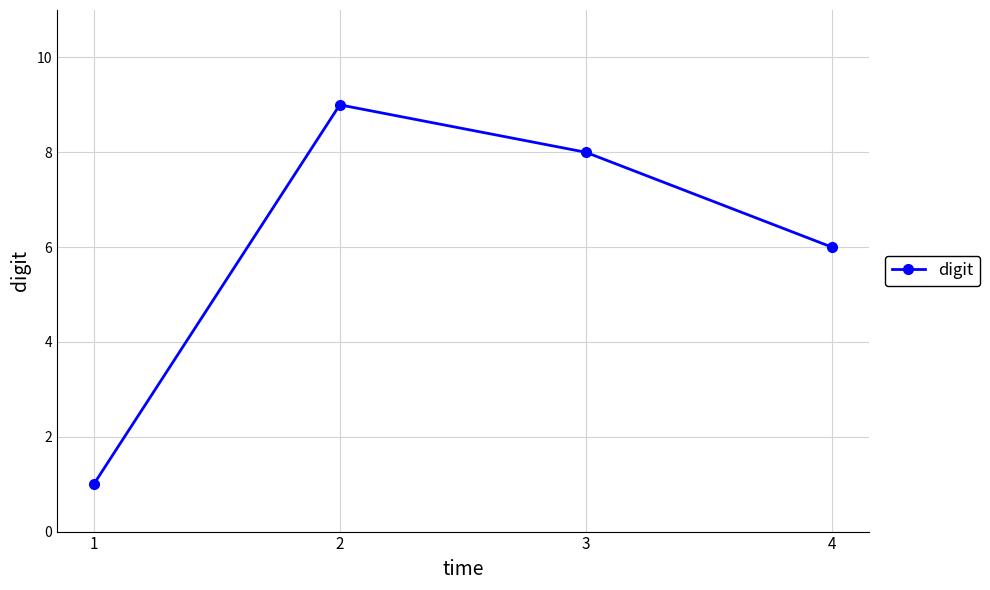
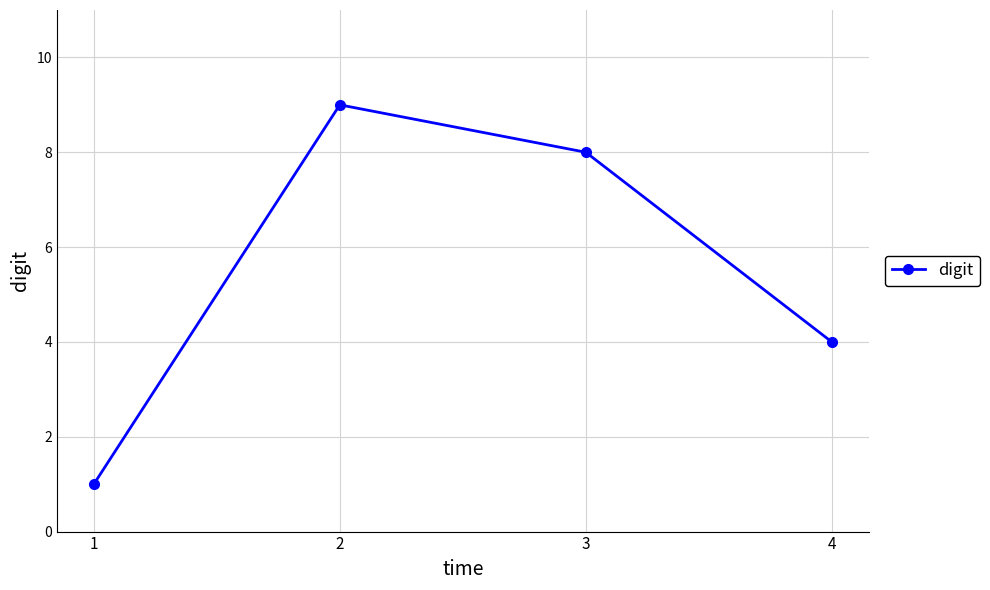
  {
    "1": 1,
    "2": 9,
    "3": 8,
-   "4": 6
+   "4": 4
  }
